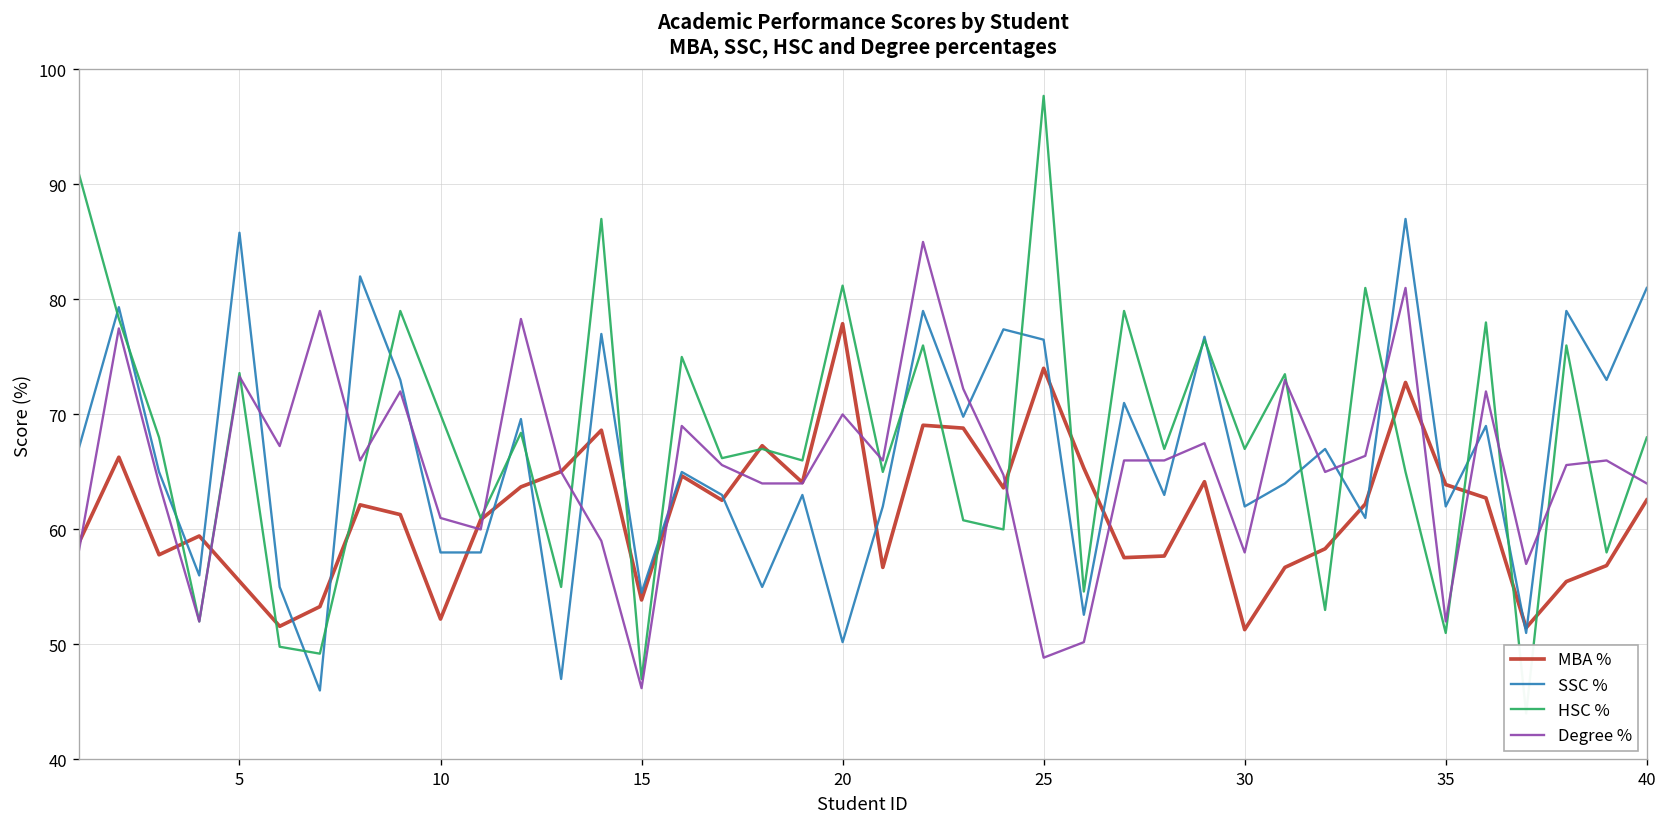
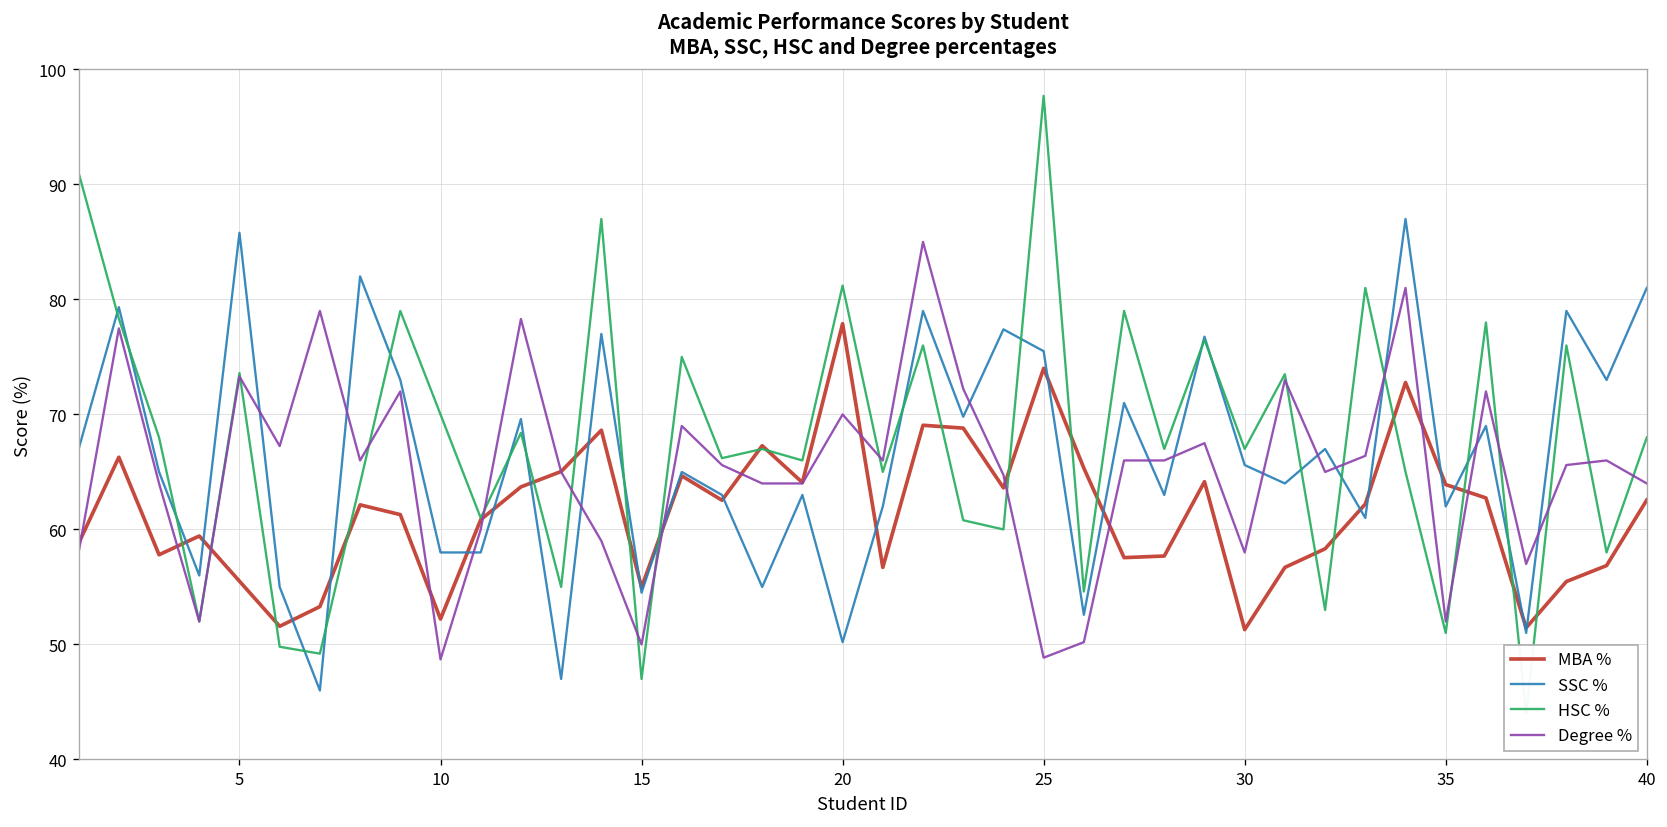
  {
    "MBA %": {
      "5": 56,
      "10": 52,
-     "15": 54,
+     "15": 55,
      "20": 78,
      "25": 74,
      "30": 51,
      "35": 64,
      "40": 63
    },
    "SSC %": {
      "5": 86,
      "10": 58,
      "15": 55,
      "20": 50,
-     "25": 77,
-     "30": 62,
+     "25": 76,
+     "30": 66,
      "35": 62,
      "40": 81
    },
    "HSC %": {
      "5": 74,
      "10": 70,
      "15": 47,
      "20": 81,
      "25": 98,
      "30": 67,
      "35": 51,
      "40": 68
    },
    "Degree %": {
      "5": 73,
-     "10": 61,
-     "15": 46,
+     "10": 49,
+     "15": 50,
      "20": 70,
      "25": 49,
      "30": 58,
      "35": 52,
      "40": 64
    }
  }
